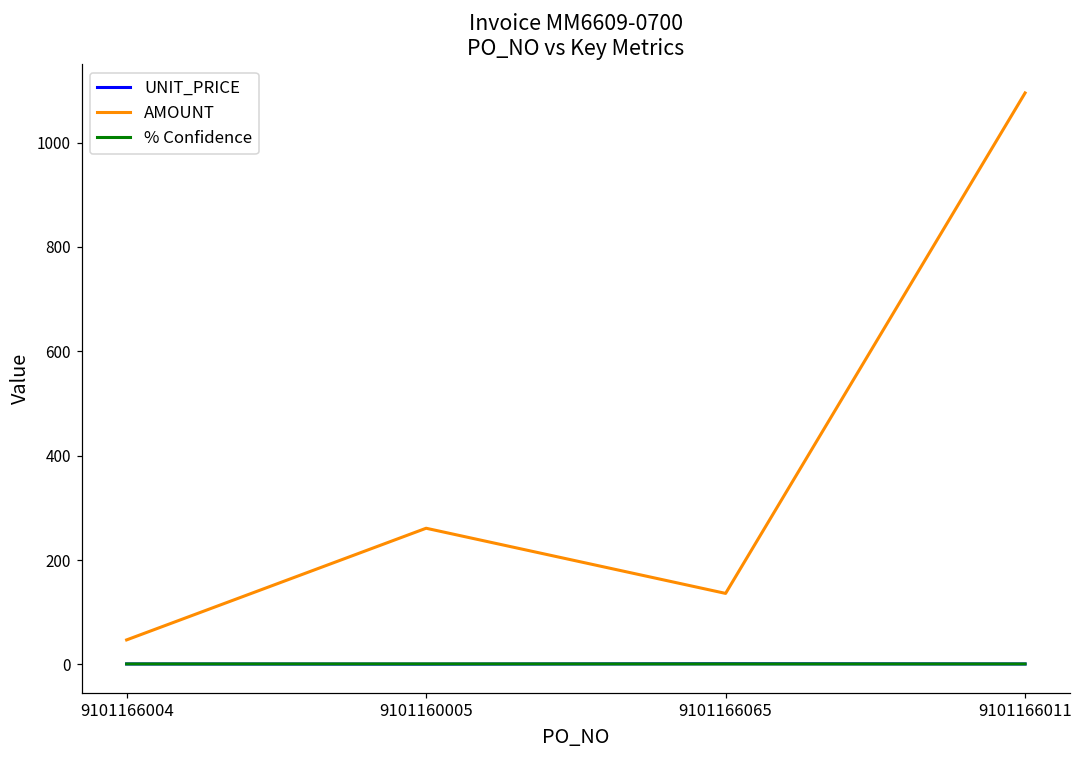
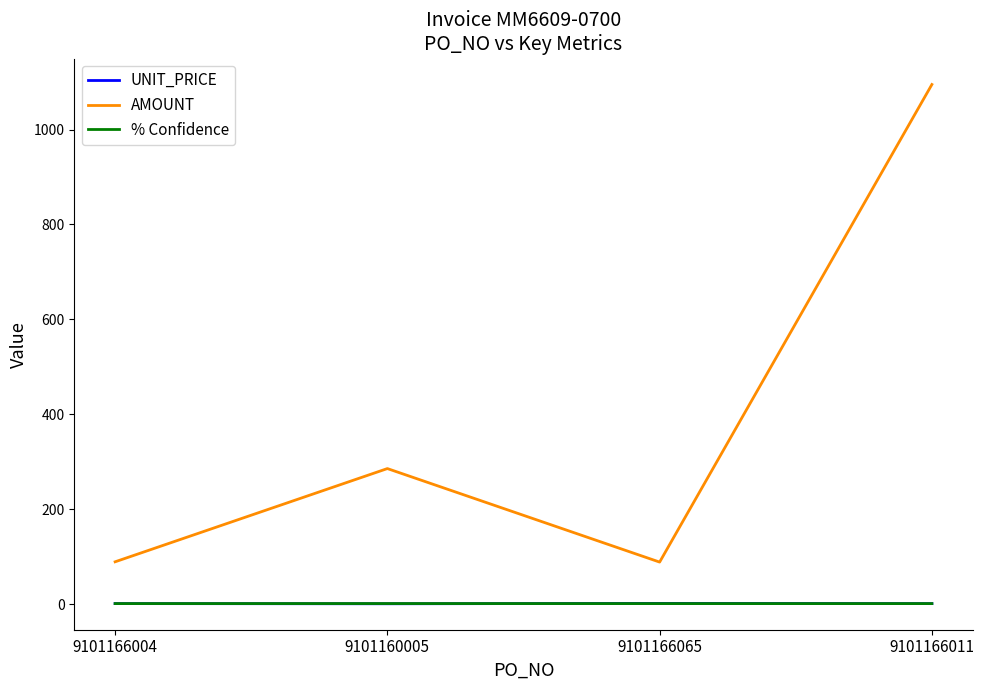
  {
    "AMOUNT": {
-     "9101166004": 50,
-     "9101160005": 260,
-     "9101166065": 140,
+     "9101166004": 90,
+     "9101160005": 290,
+     "9101166065": 90,
      "9101166011": 1100
    }
  }
